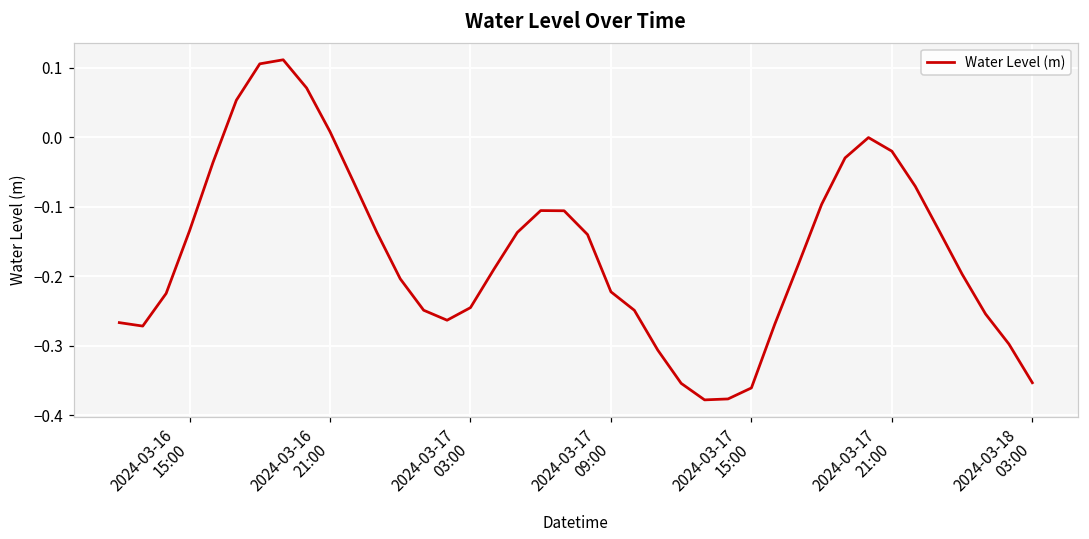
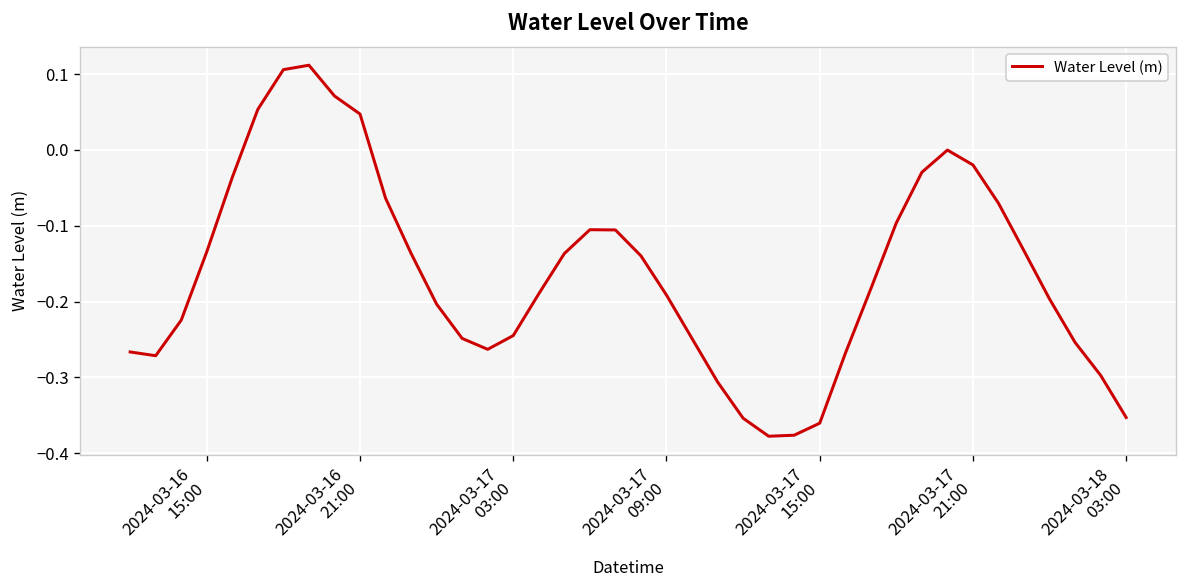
  {
    "2024-03-16 15:00": -0.13,
-   "2024-03-16 21:00": 0.01,
+   "2024-03-16 21:00": 0.05,
    "2024-03-17 03:00": -0.24,
-   "2024-03-17 09:00": -0.22,
+   "2024-03-17 09:00": -0.19,
    "2024-03-17 15:00": -0.36,
    "2024-03-17 21:00": -0.02,
    "2024-03-18 03:00": -0.35
  }
